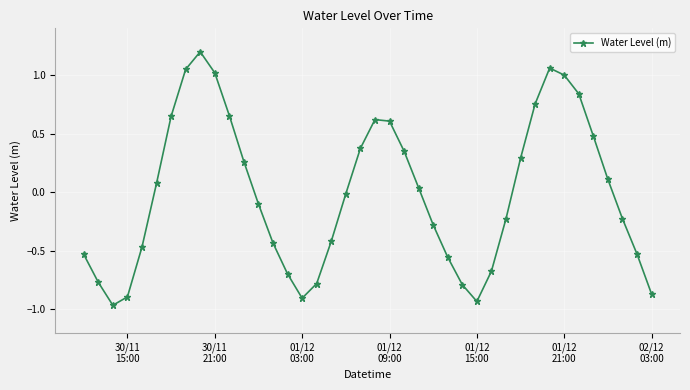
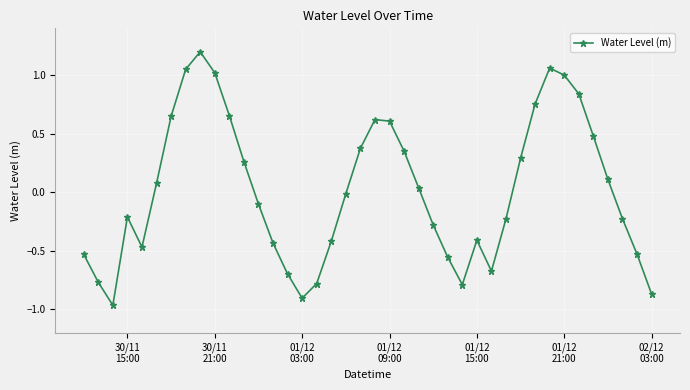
  {
-   "30/11 15:00": -0.89,
+   "30/11 15:00": -0.21,
    "30/11 21:00": 1.02,
    "01/12 03:00": -0.91,
    "01/12 09:00": 0.61,
-   "01/12 15:00": -0.93,
+   "01/12 15:00": -0.41,
    "01/12 21:00": 1.00,
    "02/12 03:00": -0.87
  }
